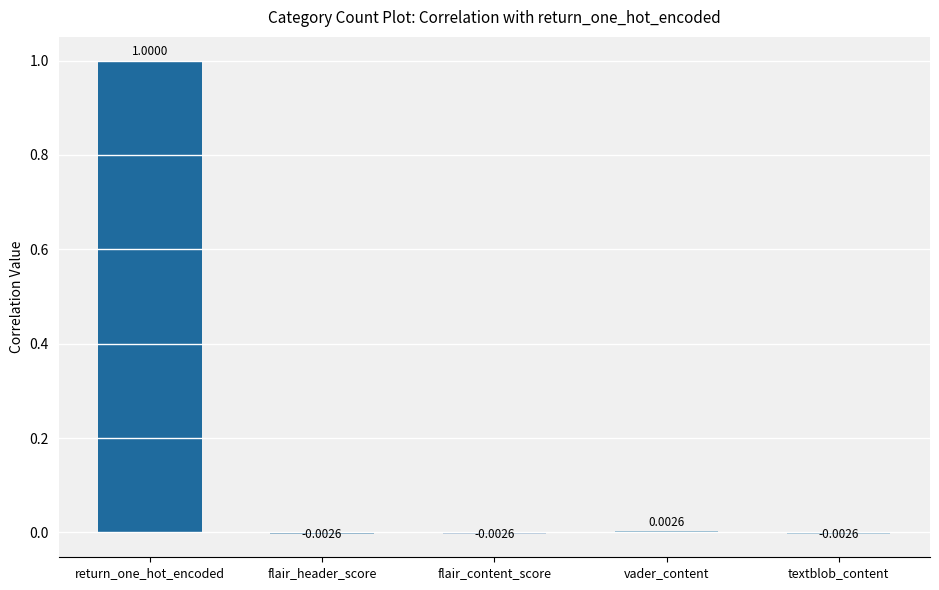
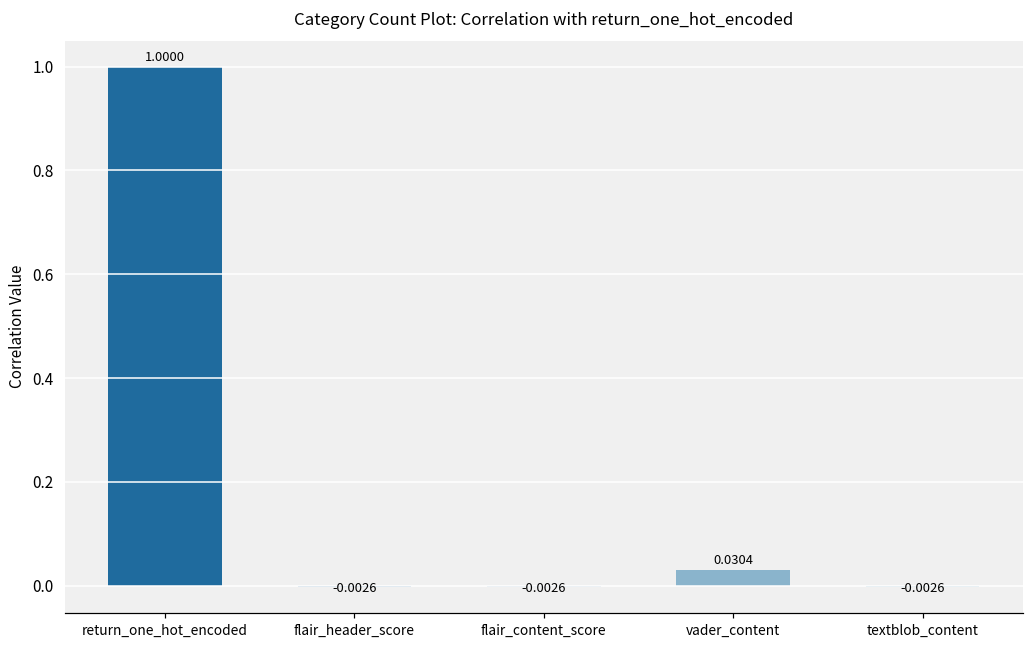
  {
    "return_one_hot_encoded": 1.0000,
    "flair_header_score": -0.0026,
    "flair_content_score": -0.0026,
-   "vader_content": 0.0026,
+   "vader_content": 0.0304,
    "textblob_content": -0.0026
  }
